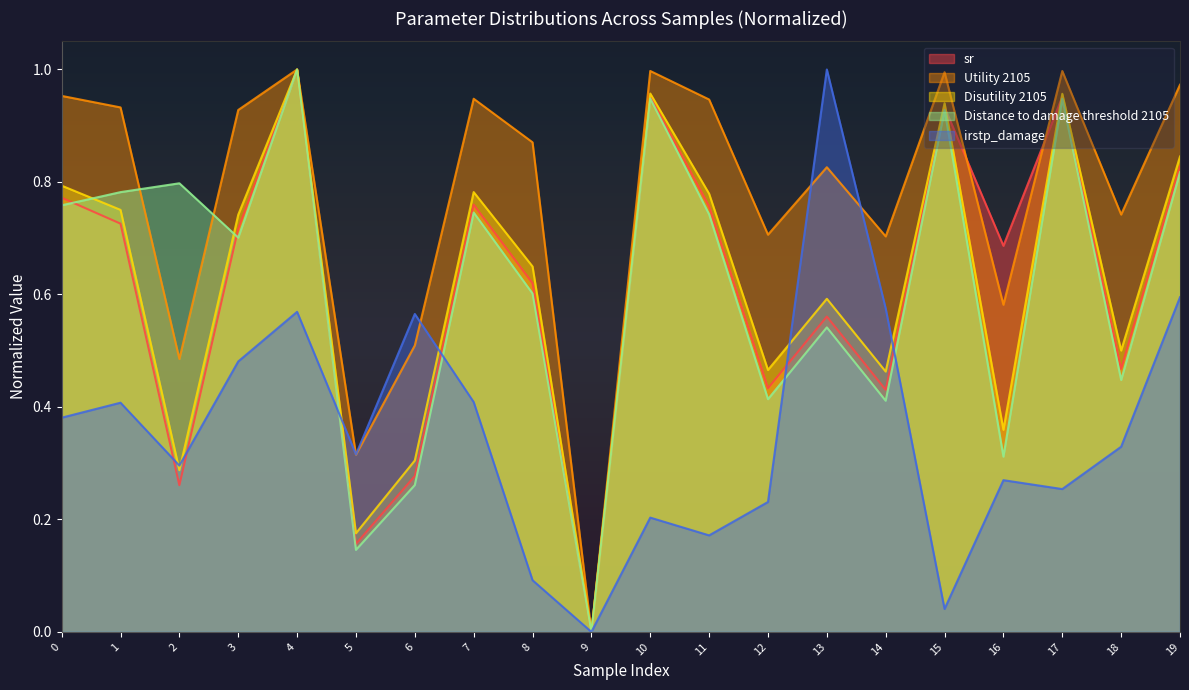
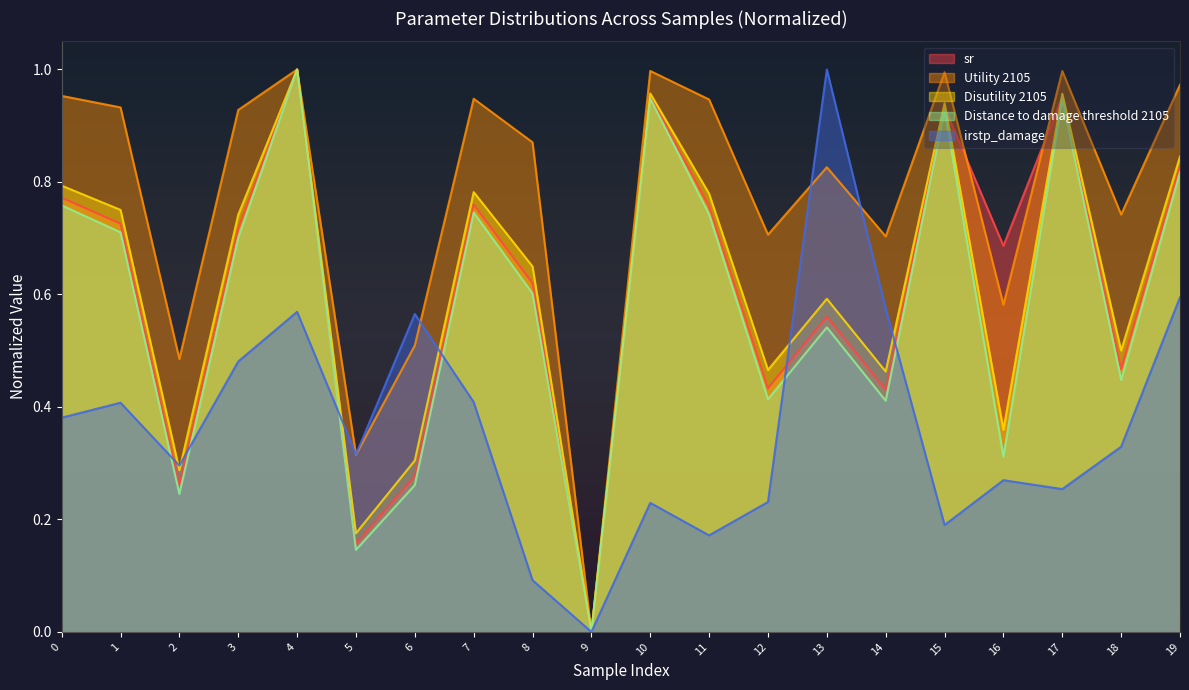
  {
    "sr": {
      "0": 0.77,
      "1": 0.73,
      "2": 0.26,
      "3": 0.72,
      "5": 0.16,
      "6": 0.28,
      "7": 0.76,
      "8": 0.62,
      "11": 0.76,
      "12": 0.43,
      "13": 0.56,
      "14": 0.43,
      "16": 0.69,
      "18": 0.47,
      "19": 0.83
    },
    "Distance to damage threshold 2105": {
      "0": 0.76,
-     "1": 0.78,
-     "2": 0.80,
+     "1": 0.71,
+     "2": 0.25,
      "3": 0.70,
      "5": 0.15,
      "6": 0.26,
      "7": 0.75,
      "8": 0.60,
      "11": 0.74,
      "12": 0.41,
      "13": 0.54,
      "14": 0.41,
      "16": 0.31,
      "18": 0.45,
      "19": 0.82
    },
    "irstp_damage": {
      "0": 0.38,
      "1": 0.41,
      "2": 0.30,
      "3": 0.48,
      "4": 0.57,
      "6": 0.57,
      "7": 0.41,
      "8": 0.09,
-     "10": 0.20,
+     "10": 0.23,
      "11": 0.17,
      "12": 0.23,
      "13": 1.00,
      "14": 0.58,
-     "15": 0.04,
+     "15": 0.19,
      "16": 0.27,
      "17": 0.25,
      "18": 0.33,
      "19": 0.60
    }
  }
